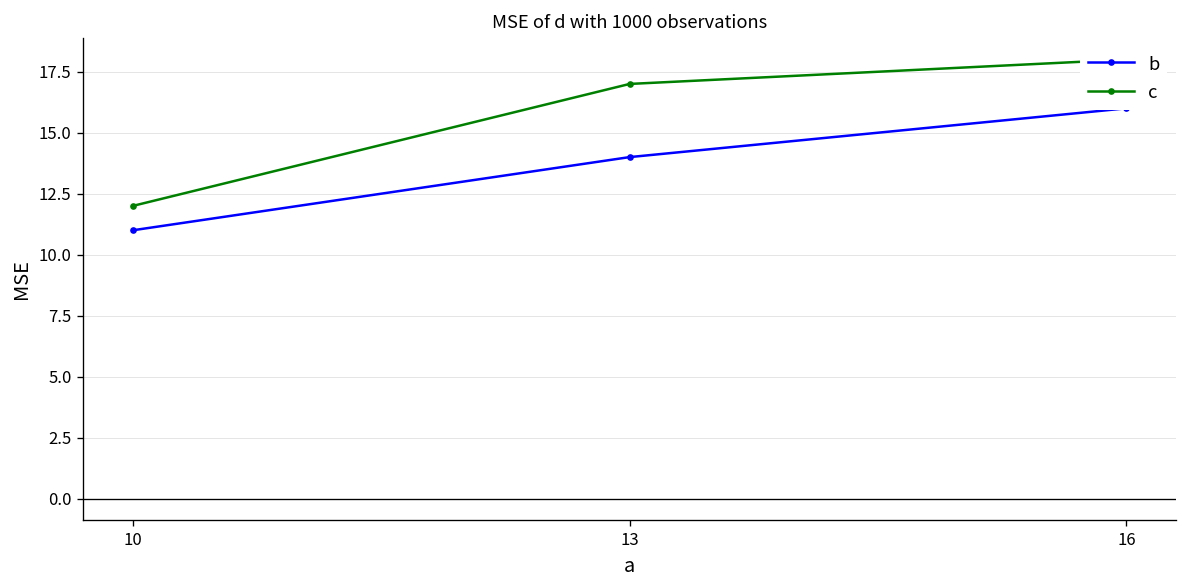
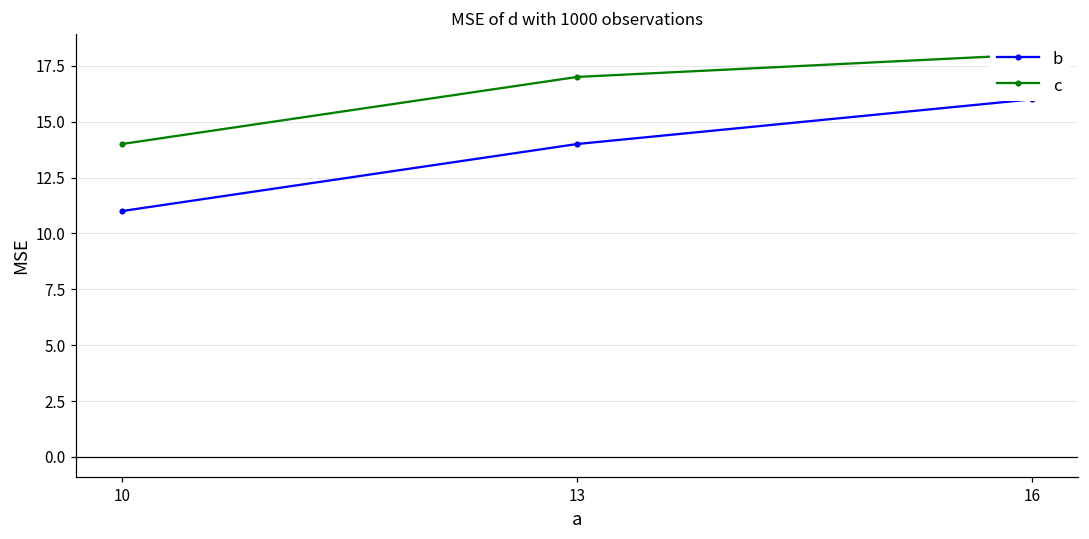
  {
    "b": {
      "10": 11,
      "13": 14
    },
    "c": {
-     "10": 12,
+     "10": 14,
      "13": 17
    }
  }
